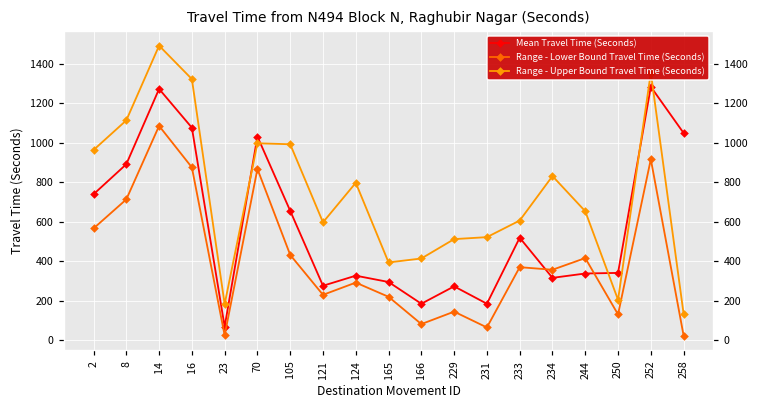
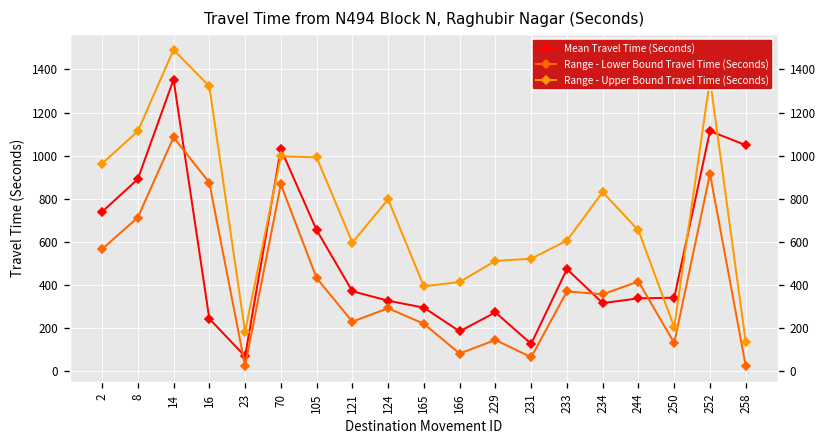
  {
    "Mean Travel Time (Seconds)": {
      "2": 740,
      "8": 890,
-     "14": 1270,
-     "16": 1080,
+     "14": 1350,
+     "16": 240,
      "23": 70,
      "70": 1030,
      "105": 660,
-     "121": 280,
+     "121": 370,
      "124": 330,
      "165": 300,
      "166": 190,
      "229": 270,
-     "231": 190,
-     "233": 520,
+     "231": 130,
+     "233": 470,
      "234": 320,
      "244": 340,
      "250": 340,
-     "252": 1280,
+     "252": 1110,
      "258": 1050
    }
  }
